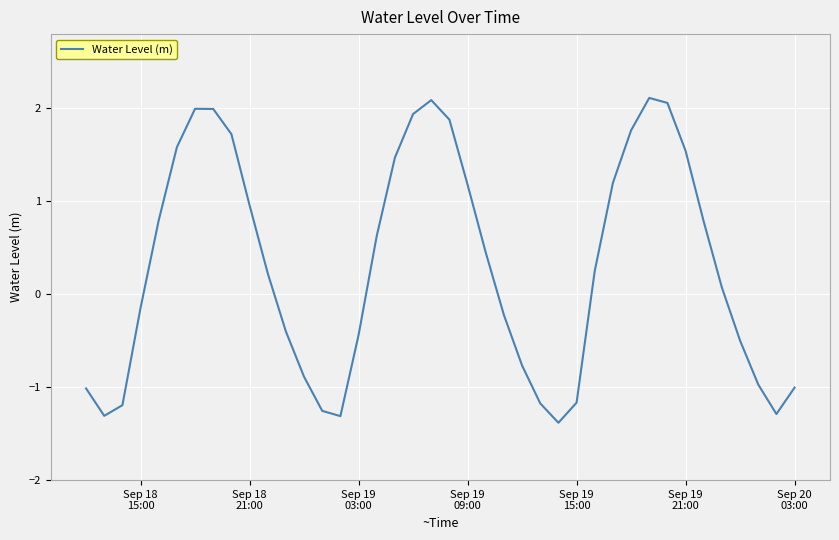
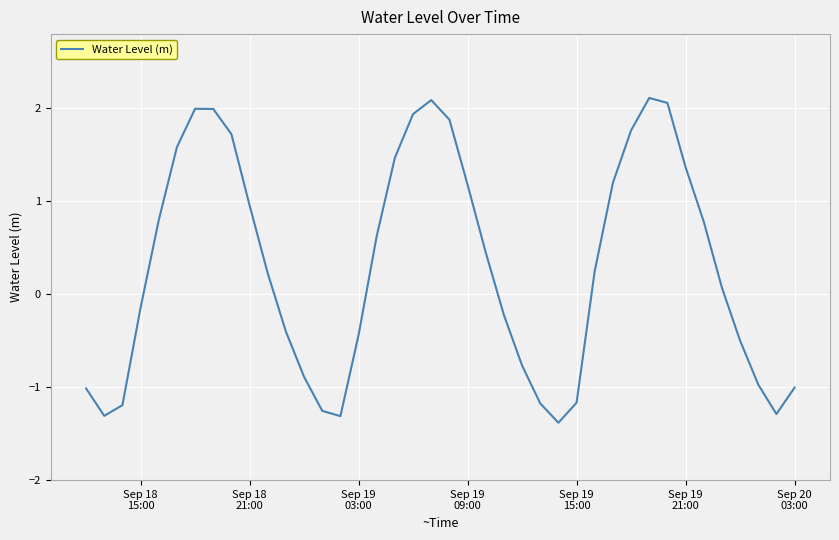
  {
    "Sep 18 15:00": -0.1,
    "Sep 18 21:00": 1.0,
    "Sep 19 03:00": -0.4,
    "Sep 19 09:00": 1.2,
    "Sep 19 15:00": -1.2,
-   "Sep 19 21:00": 1.5,
+   "Sep 19 21:00": 1.4,
    "Sep 20 03:00": -1.0
  }
